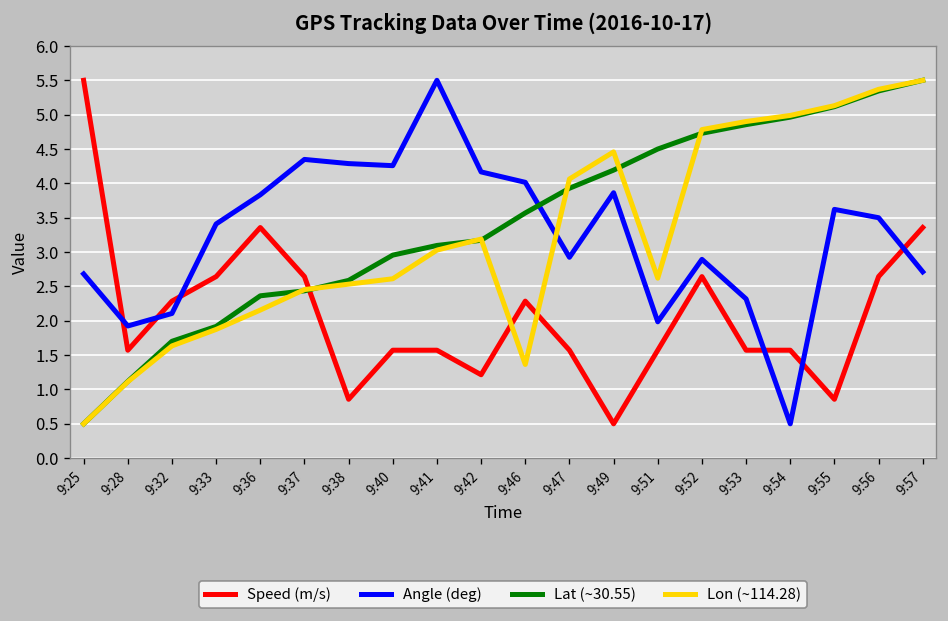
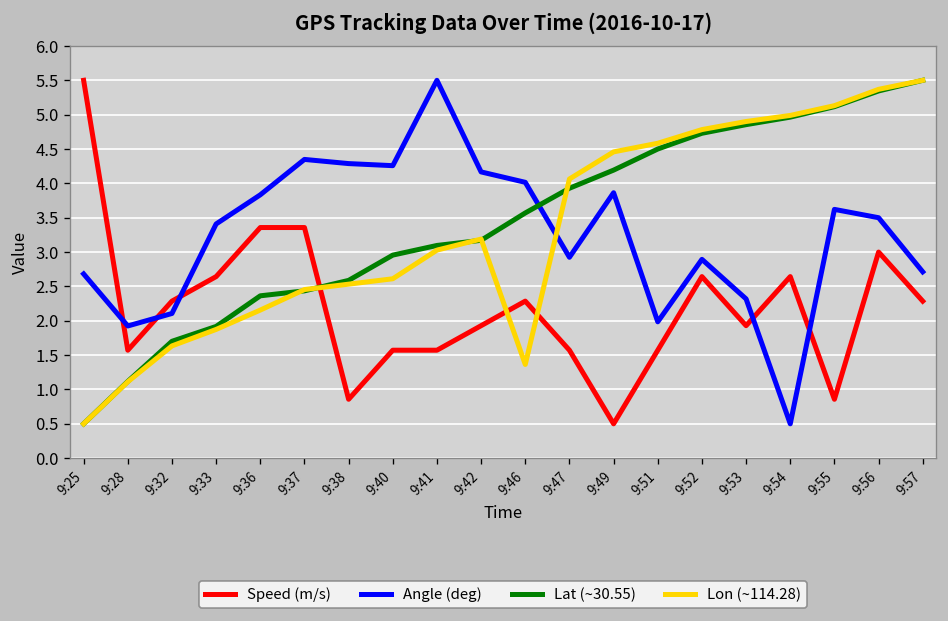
  {
    "Speed (m/s)": {
      "9:25": 5.5,
      "9:28": 1.6,
      "9:32": 2.3,
      "9:33": 2.6,
      "9:36": 3.4,
-     "9:37": 2.6,
+     "9:37": 3.4,
      "9:38": 0.9,
      "9:40": 1.6,
      "9:41": 1.6,
-     "9:42": 1.2,
+     "9:42": 1.9,
      "9:46": 2.3,
      "9:47": 1.6,
      "9:49": 0.5,
      "9:51": 1.6,
      "9:52": 2.6,
-     "9:53": 1.6,
-     "9:54": 1.6,
+     "9:53": 1.9,
+     "9:54": 2.6,
      "9:55": 0.9,
-     "9:56": 2.6,
-     "9:57": 3.4
+     "9:56": 3.0,
+     "9:57": 2.3
    },
    "Angle (deg)": {
      "9:25": 2.7,
      "9:28": 1.9,
      "9:32": 2.1,
      "9:33": 3.4,
      "9:36": 3.8,
      "9:37": 4.3,
      "9:38": 4.3,
      "9:40": 4.3,
      "9:41": 5.5,
      "9:42": 4.2,
      "9:46": 4.0,
      "9:47": 2.9,
      "9:49": 3.9,
      "9:51": 2.0,
      "9:52": 2.9,
      "9:53": 2.3,
      "9:54": 0.5,
      "9:55": 3.6,
      "9:56": 3.5,
      "9:57": 2.7
    },
    "Lat (~30.55)": {
      "9:32": 1.7,
      "9:36": 2.4,
      "9:38": 2.6,
      "9:40": 3.0,
      "9:41": 3.1,
      "9:46": 3.6,
      "9:47": 3.9,
      "9:49": 4.2,
      "9:51": 4.5,
      "9:52": 4.7,
      "9:53": 4.9
    },
    "Lon (~114.28)": {
      "9:32": 1.6,
      "9:36": 2.2,
      "9:38": 2.5,
      "9:40": 2.6,
      "9:41": 3.0,
      "9:46": 1.4,
      "9:47": 4.1,
      "9:49": 4.5,
-     "9:51": 2.6,
+     "9:51": 4.6,
      "9:52": 4.8,
      "9:53": 4.9
    }
  }
